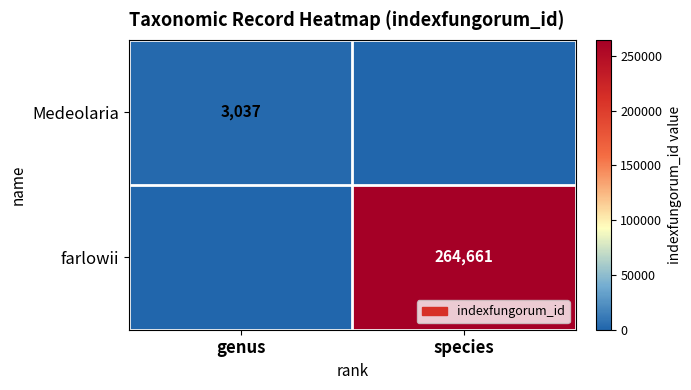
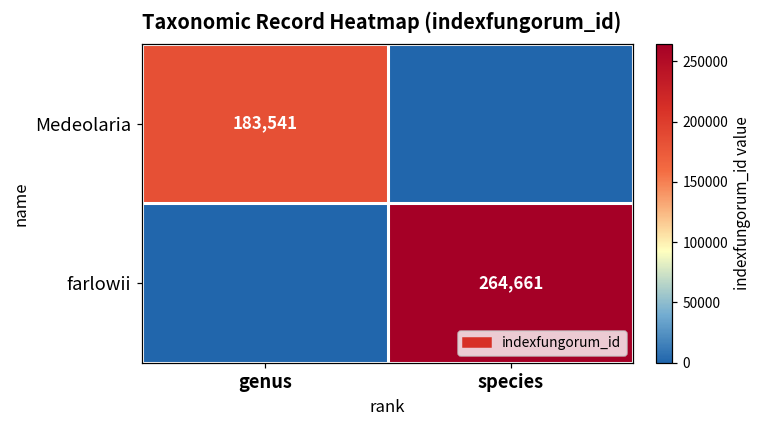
  {
    "Medeolaria": {
-     "genus": "3,037"
+     "genus": "183,541"
    },
    "farlowii": {
      "species": "264,661"
    }
  }
